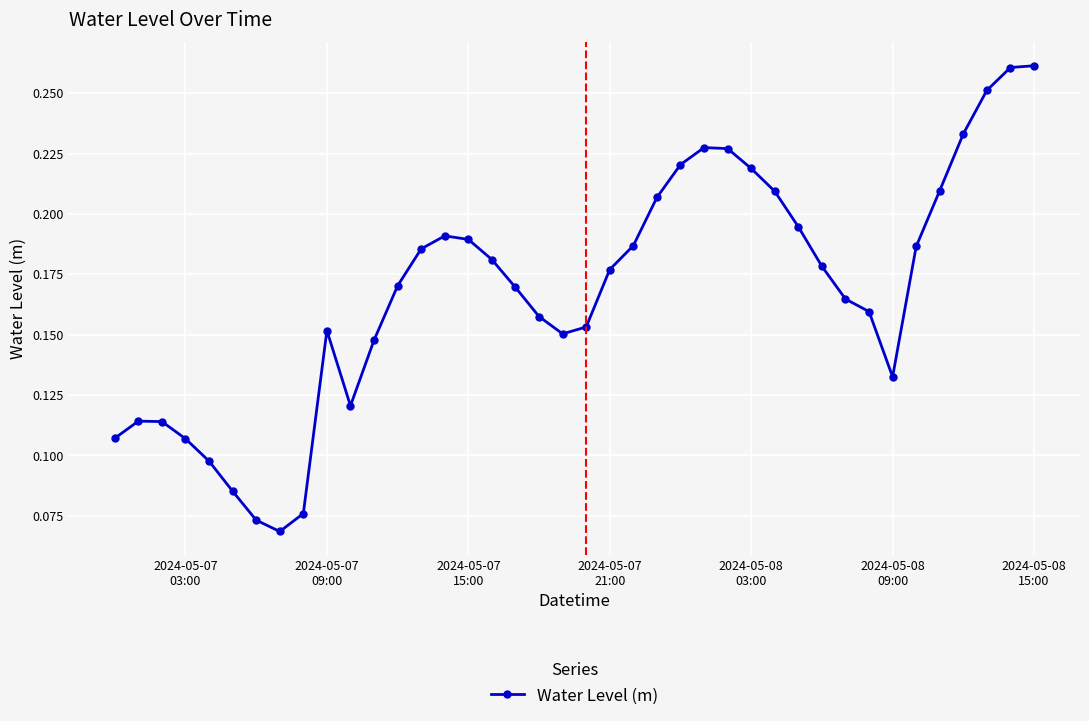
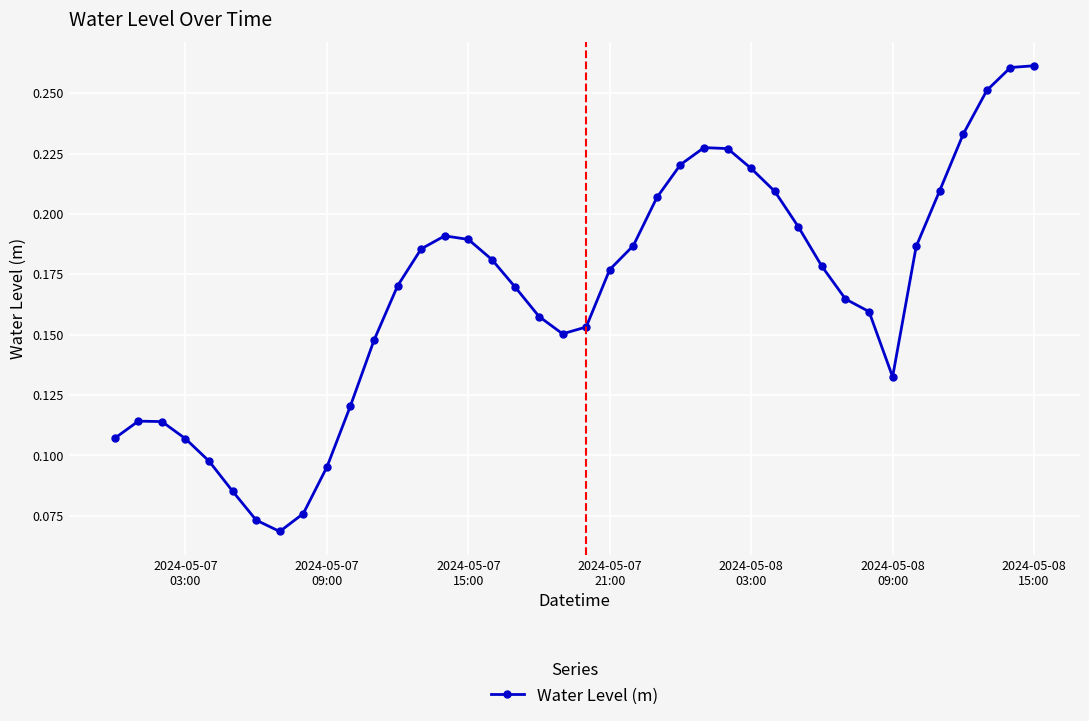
  {
    "2024-05-07 03:00": 0.107,
-   "2024-05-07 09:00": 0.152,
+   "2024-05-07 09:00": 0.095,
    "2024-05-07 15:00": 0.189,
    "2024-05-07 21:00": 0.177,
    "2024-05-08 03:00": 0.219,
    "2024-05-08 09:00": 0.133,
    "2024-05-08 15:00": 0.261
  }
